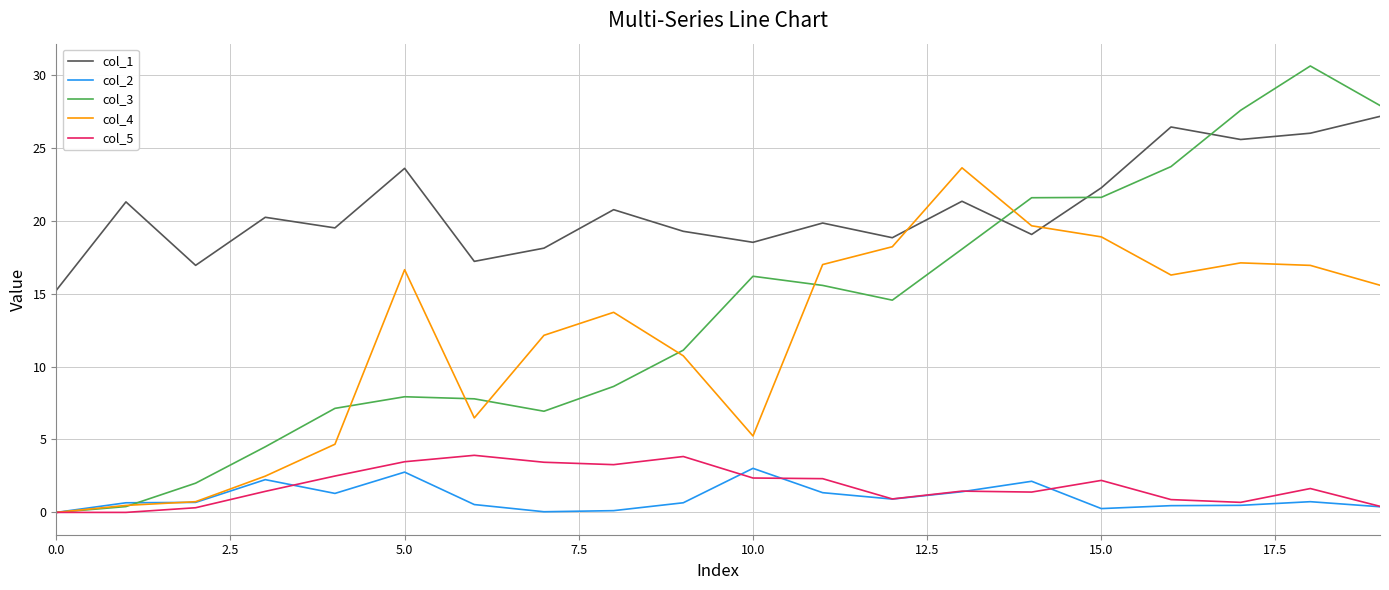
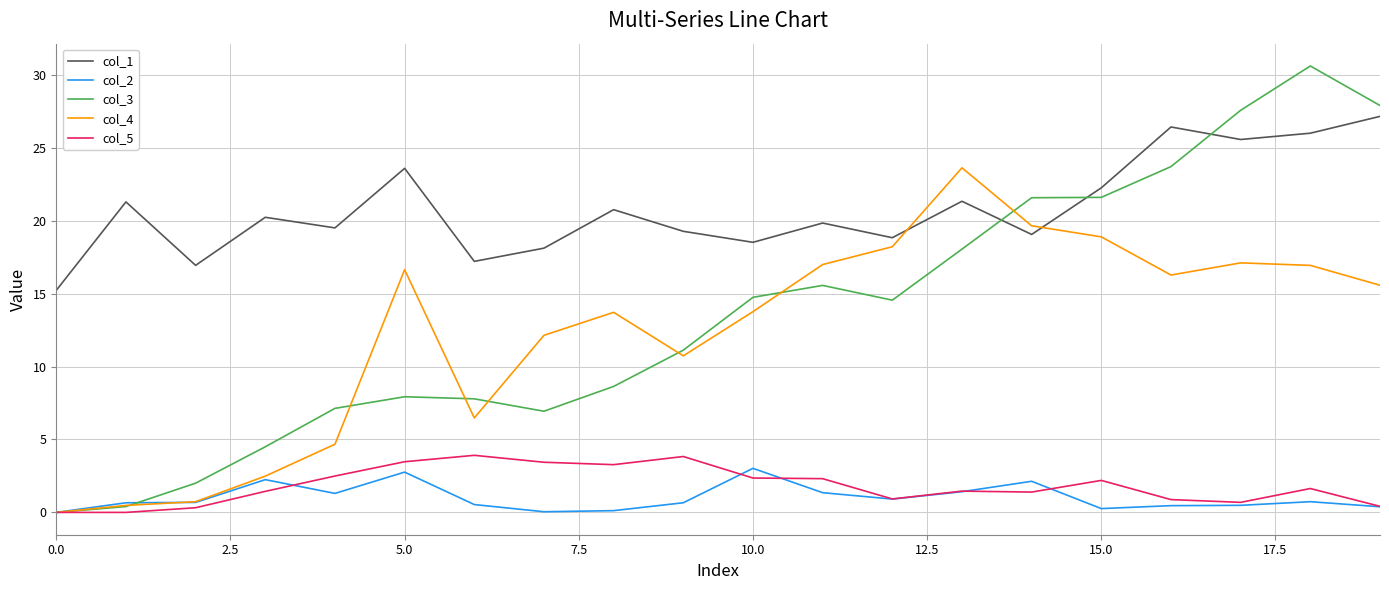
  {
    "col_1": {
      "0.0": 15.2,
      "5.0": 23.6,
      "10.0": 18.5,
      "15.0": 22.3
    },
    "col_2": {
      "5.0": 2.8,
      "10.0": 3.0,
      "15.0": 0.3
    },
    "col_3": {
      "5.0": 7.9,
-     "10.0": 16.2,
+     "10.0": 14.8,
      "15.0": 21.6
    },
    "col_4": {
      "5.0": 16.6,
-     "10.0": 5.2,
+     "10.0": 13.8,
      "15.0": 18.9
    },
    "col_5": {
      "5.0": 3.5,
      "10.0": 2.4,
      "15.0": 2.2
    }
  }
